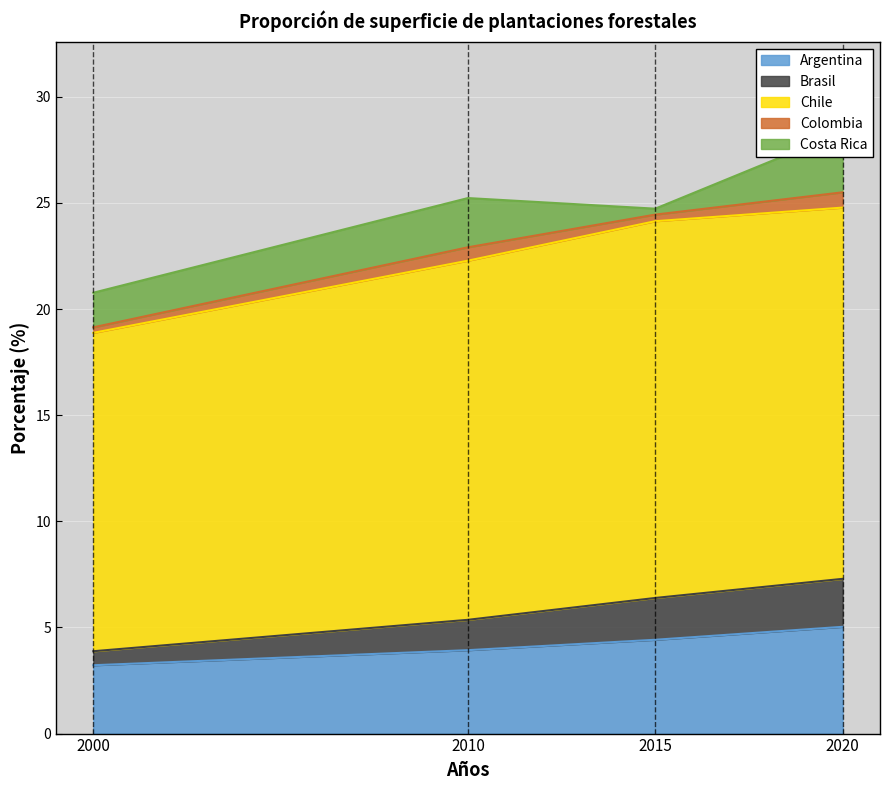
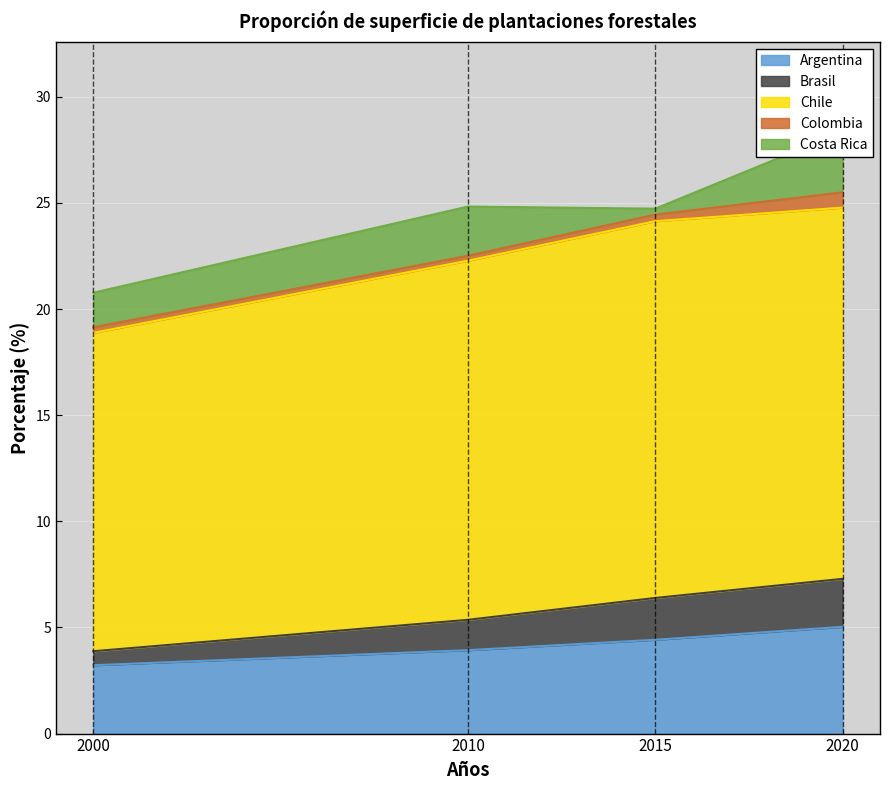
  {
    "Argentina": {
      "2000": 3.2,
      "2010": 3.9,
      "2015": 4.4,
      "2020": 5.0
    },
    "Brasil": {
      "2000": 0.7,
      "2010": 1.4,
      "2015": 2.0,
      "2020": 2.3
    },
    "Chile": {
      "2000": 15.0,
      "2010": 16.9,
      "2015": 17.8,
      "2020": 17.5
    },
    "Colombia": {
      "2000": 0.3,
-     "2010": 0.6,
+     "2010": 0.2,
      "2015": 0.3,
      "2020": 0.7
    },
    "Costa Rica": {
      "2000": 1.6,
      "2010": 2.3,
      "2015": 0.3
    }
  }
